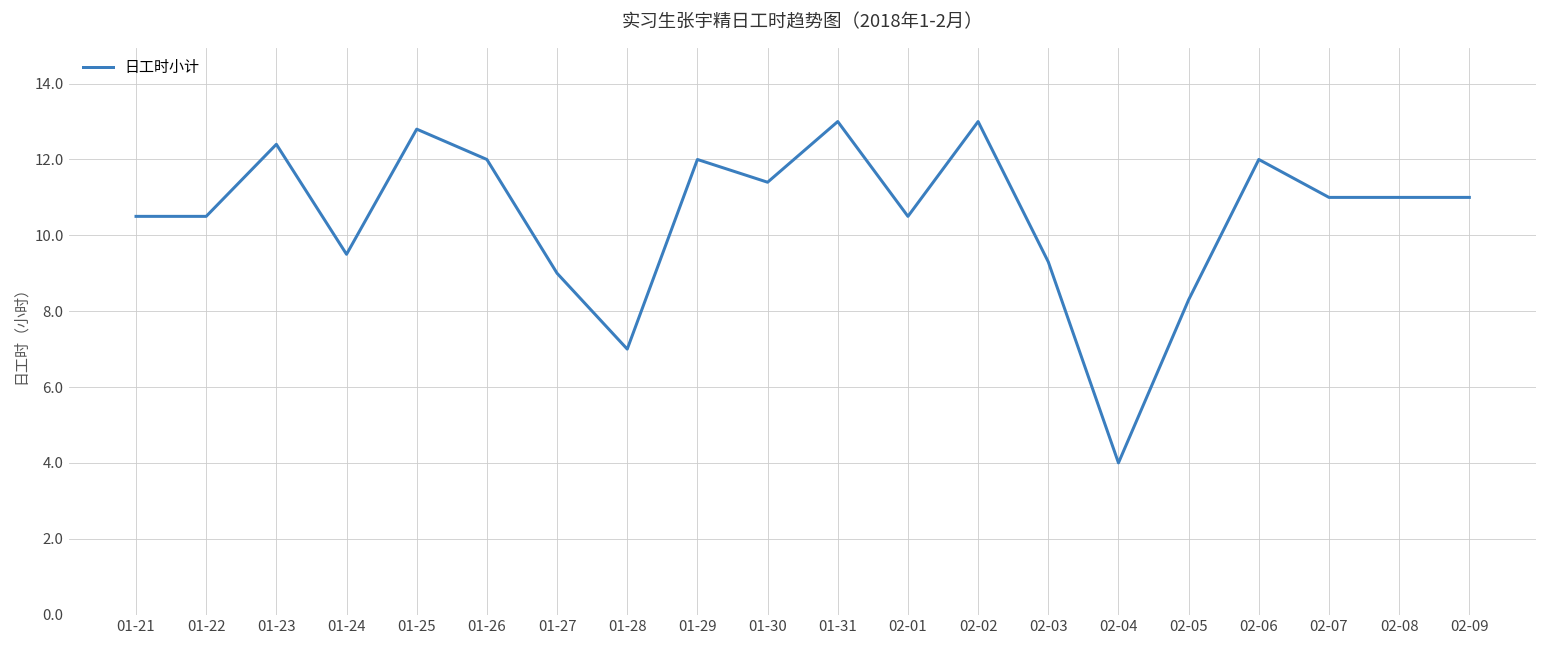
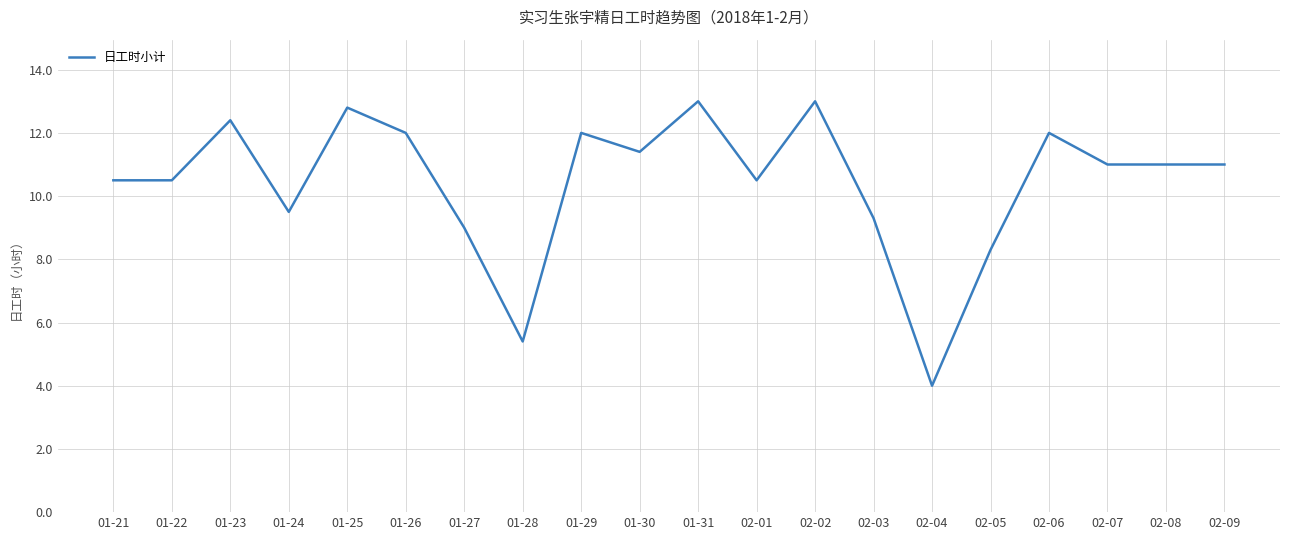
  {
    "01-21": 10.5,
    "01-22": 10.5,
    "01-23": 12.4,
    "01-24": 9.5,
    "01-25": 12.8,
    "01-26": 12.0,
    "01-27": 9.0,
-   "01-28": 7.0,
+   "01-28": 5.4,
    "01-29": 12.0,
    "01-30": 11.4,
    "01-31": 13.0,
    "02-01": 10.5,
    "02-02": 13.0,
    "02-03": 9.3,
    "02-04": 4.0,
    "02-05": 8.3,
    "02-06": 12.0,
    "02-07": 11.0,
    "02-08": 11.0,
    "02-09": 11.0
  }
